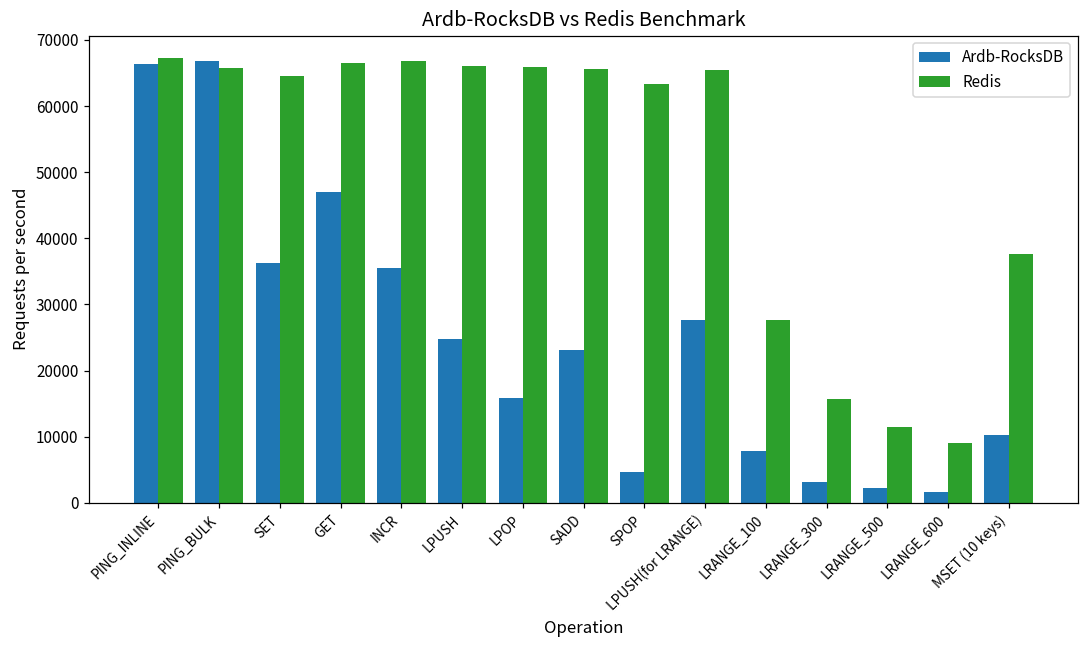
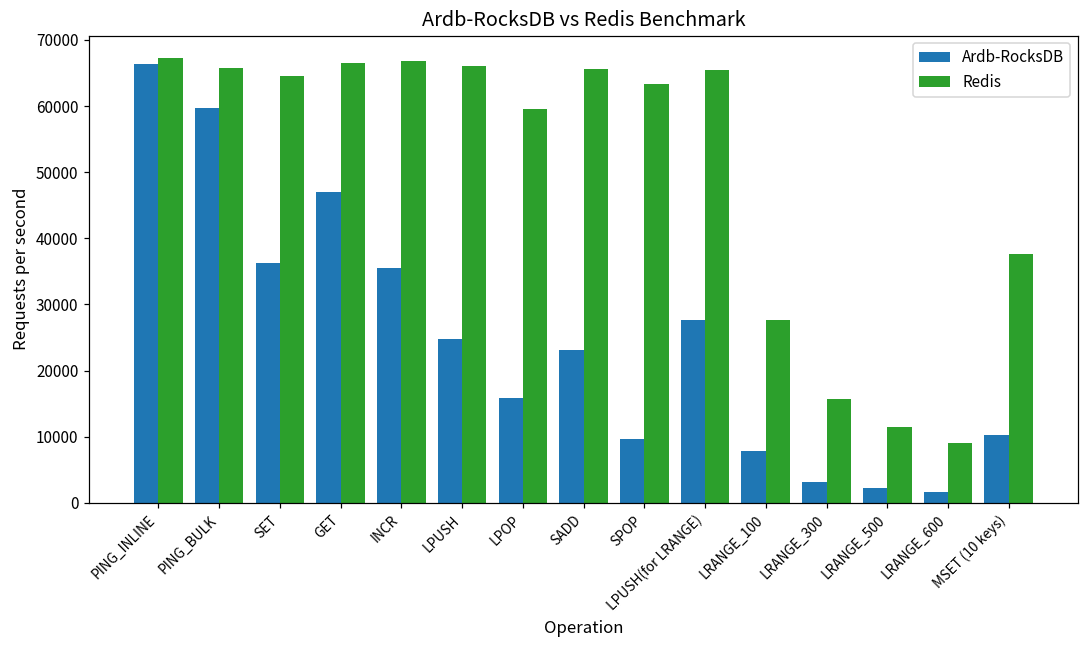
  {
    "Ardb-RocksDB": {
      "PING_INLINE": 66000,
-     "PING_BULK": 67000,
+     "PING_BULK": 60000,
      "SET": 36000,
      "GET": 47000,
      "INCR": 36000,
      "LPUSH": 25000,
      "LPOP": 16000,
      "SADD": 23000,
-     "SPOP": 5000,
+     "SPOP": 10000,
      "LPUSH(for LRANGE)": 28000,
      "LRANGE_100": 8000,
      "LRANGE_300": 3000,
      "LRANGE_500": 2000,
      "LRANGE_600": 2000,
      "MSET (10 keys)": 10000
    },
    "Redis": {
      "PING_INLINE": 67000,
      "PING_BULK": 66000,
      "SET": 65000,
      "GET": 66000,
      "INCR": 67000,
      "LPUSH": 66000,
-     "LPOP": 66000,
+     "LPOP": 59000,
      "SADD": 66000,
      "SPOP": 63000,
      "LPUSH(for LRANGE)": 65000,
      "LRANGE_100": 28000,
      "LRANGE_300": 16000,
      "LRANGE_500": 12000,
      "LRANGE_600": 9000,
      "MSET (10 keys)": 38000
    }
  }
